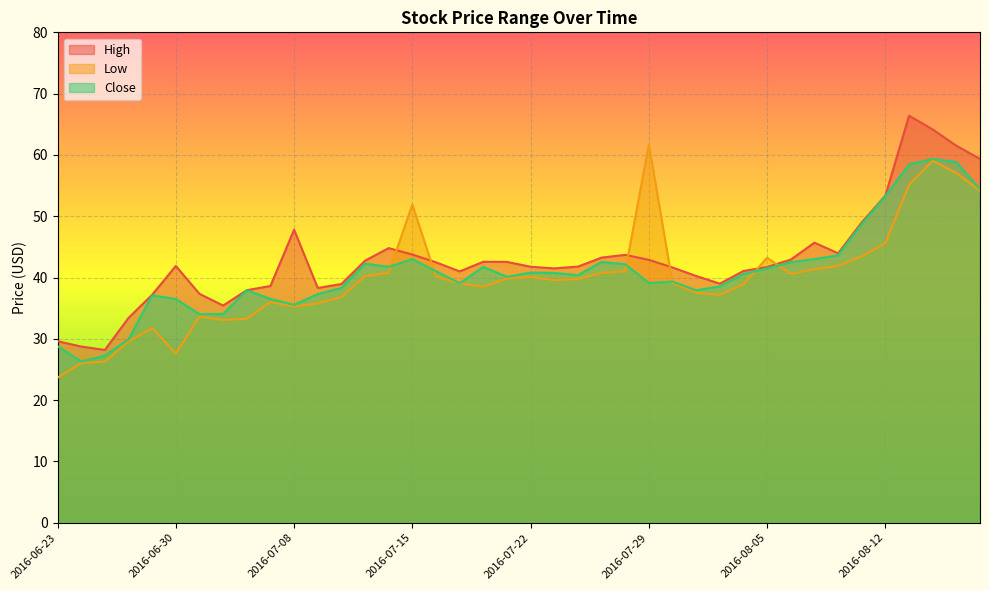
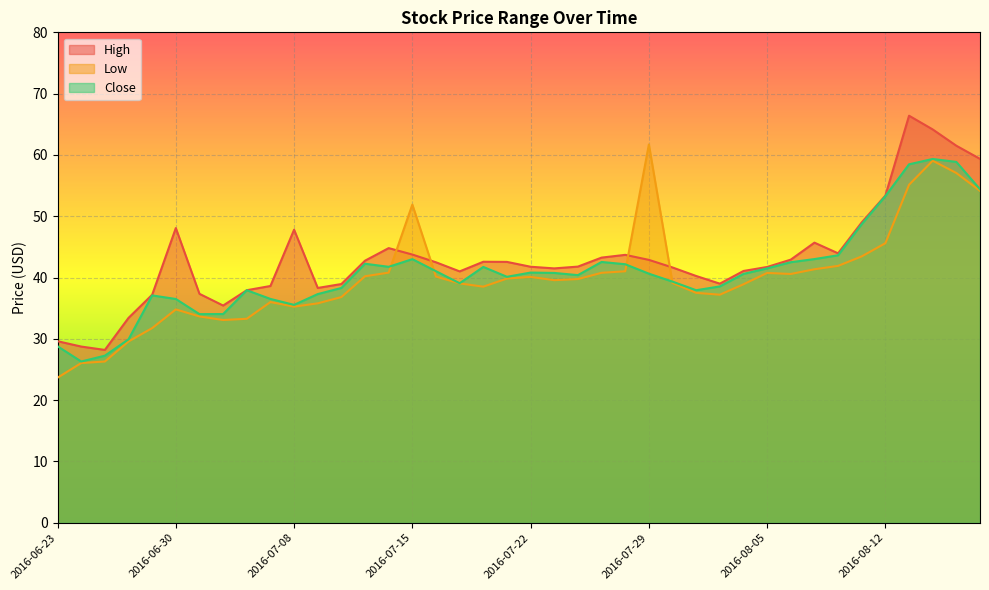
  {
    "High": {
      "2016-06-23": 30,
-     "2016-06-30": 42,
+     "2016-06-30": 48,
      "2016-07-08": 48,
      "2016-07-15": 44,
      "2016-07-22": 42,
      "2016-07-29": 43
    },
    "Low": {
      "2016-06-23": 24,
-     "2016-06-30": 28,
+     "2016-06-30": 35,
      "2016-07-15": 52,
      "2016-07-22": 40,
      "2016-07-29": 62,
-     "2016-08-05": 43,
+     "2016-08-05": 41,
      "2016-08-12": 46
    },
    "Close": {
      "2016-06-23": 29,
      "2016-06-30": 37,
      "2016-07-15": 43,
      "2016-07-22": 41,
-     "2016-07-29": 39
+     "2016-07-29": 41
    }
  }
